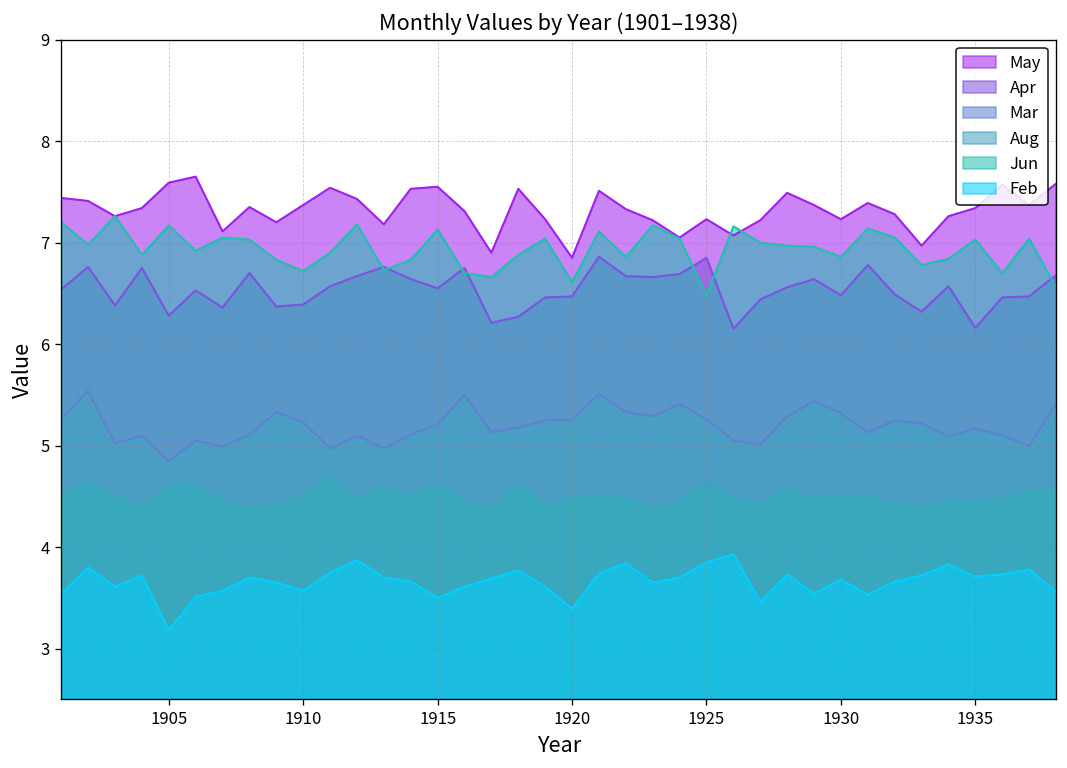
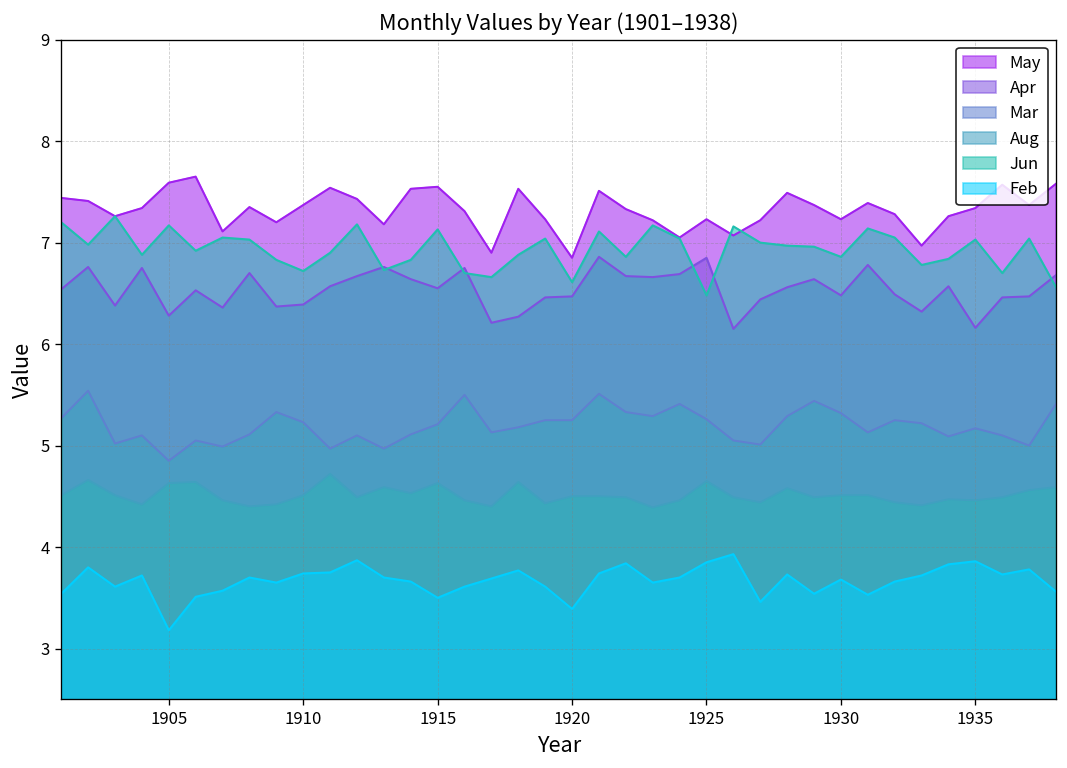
  {
    "Feb": {
      "1905": 3.2,
-     "1910": 3.6,
+     "1910": 3.7,
      "1915": 3.5,
      "1920": 3.4,
      "1925": 3.9,
      "1930": 3.7,
-     "1935": 3.7
+     "1935": 3.9
    }
  }
